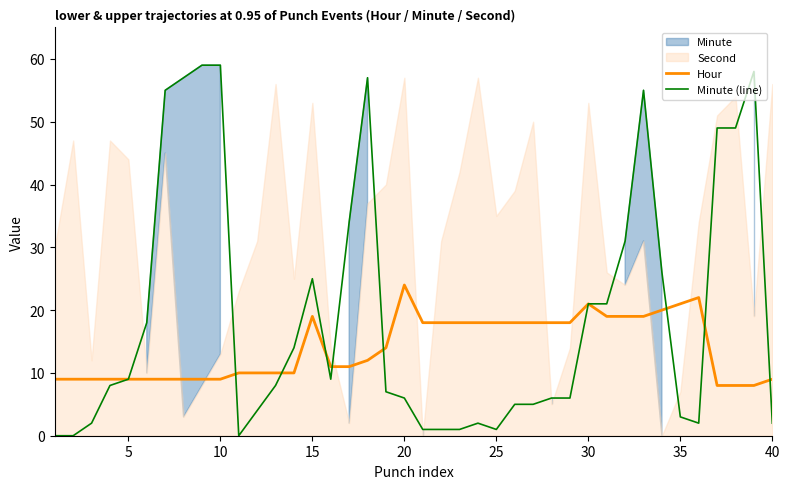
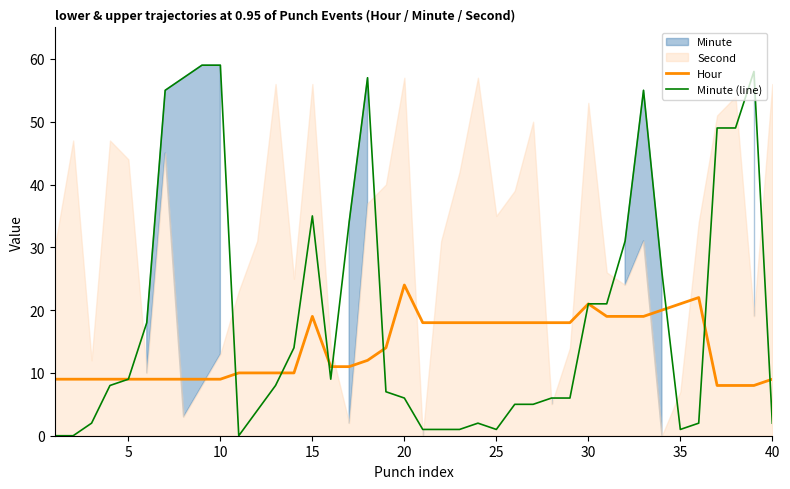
  {
    "Hour": {
      "10": 9,
      "15": 19,
      "20": 24,
      "25": 18,
      "35": 21,
      "40": 9
    },
    "Second": {
      "5": 44,
      "10": 13,
-     "15": 53,
+     "15": 56,
      "20": 57,
      "25": 35,
      "30": 53,
      "35": 7,
      "40": 56
    },
    "Minute (line)": {
      "10": 59,
-     "15": 25,
+     "15": 35,
      "20": 6,
      "25": 1,
-     "35": 3,
+     "35": 1,
      "40": 2
    }
  }
